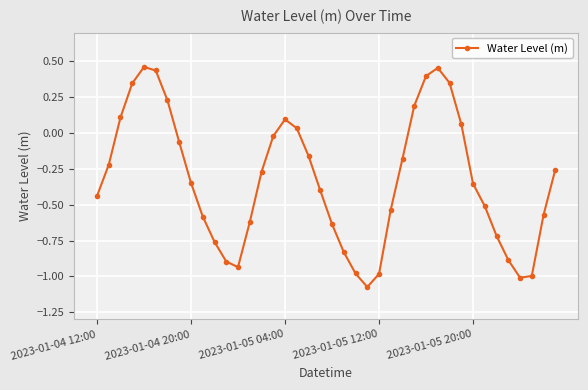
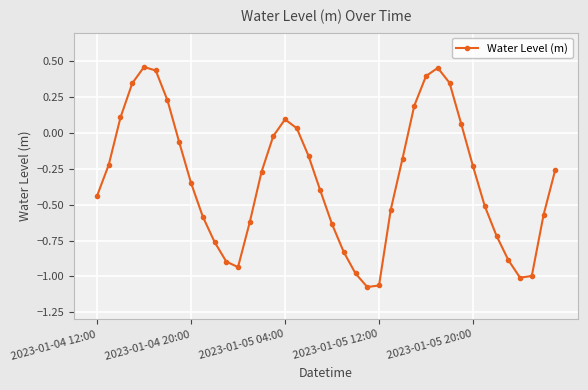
  {
    "2023-01-04 12:00": -0.44,
    "2023-01-04 20:00": -0.35,
    "2023-01-05 04:00": 0.10,
-   "2023-01-05 12:00": -0.98,
-   "2023-01-05 20:00": -0.35
+   "2023-01-05 12:00": -1.06,
+   "2023-01-05 20:00": -0.23
  }
